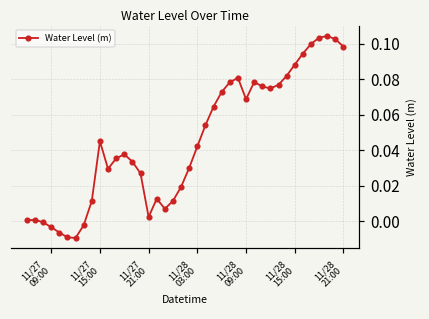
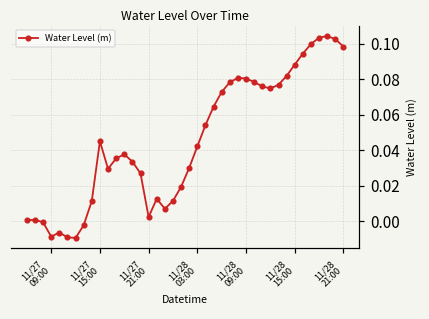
  {
-   "11/27 09:00": -0.003,
+   "11/27 09:00": -0.009,
    "11/27 15:00": 0.045,
    "11/27 21:00": 0.002,
    "11/28 03:00": 0.042,
-   "11/28 09:00": 0.069,
+   "11/28 09:00": 0.080,
    "11/28 15:00": 0.088,
    "11/28 21:00": 0.098
  }
